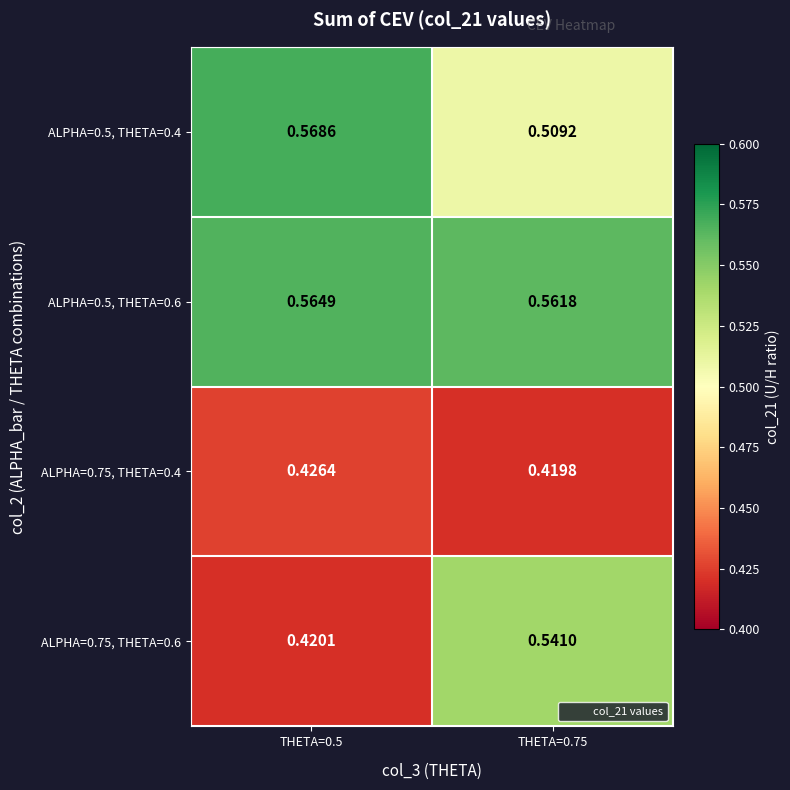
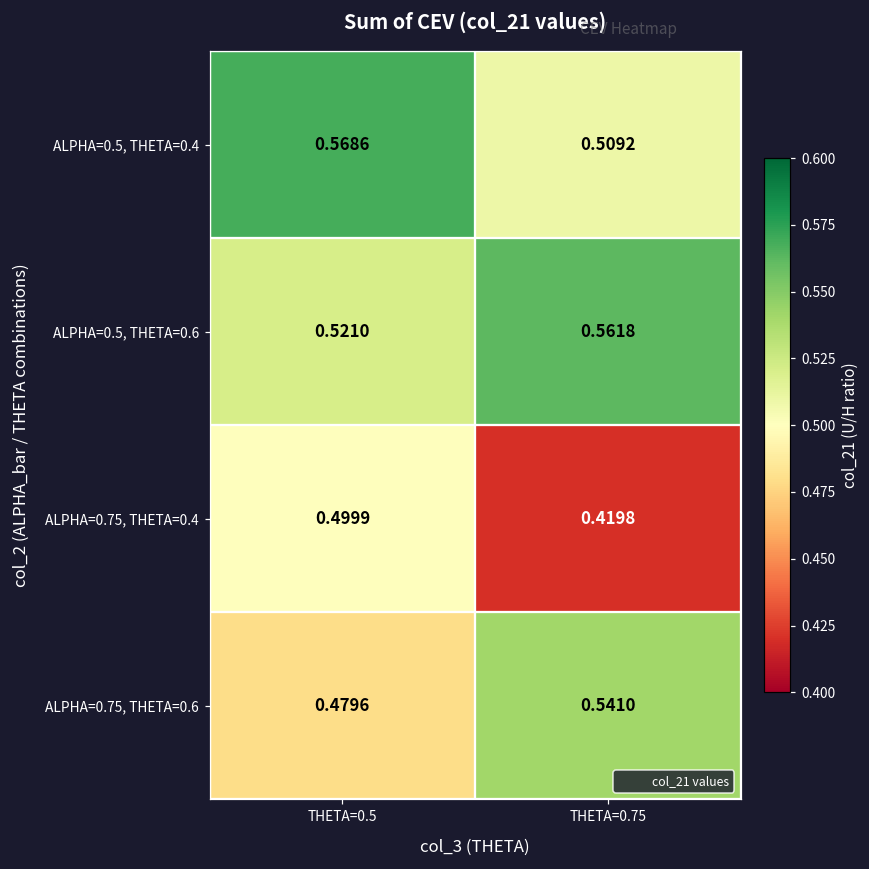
  {
    "ALPHA=0.5, THETA=0.4": {
      "THETA=0.5": 0.5686,
      "THETA=0.75": 0.5092
    },
    "ALPHA=0.5, THETA=0.6": {
-     "THETA=0.5": 0.5649,
+     "THETA=0.5": 0.5210,
      "THETA=0.75": 0.5618
    },
    "ALPHA=0.75, THETA=0.4": {
-     "THETA=0.5": 0.4264,
+     "THETA=0.5": 0.4999,
      "THETA=0.75": 0.4198
    },
    "ALPHA=0.75, THETA=0.6": {
-     "THETA=0.5": 0.4201,
+     "THETA=0.5": 0.4796,
      "THETA=0.75": 0.5410
    }
  }
